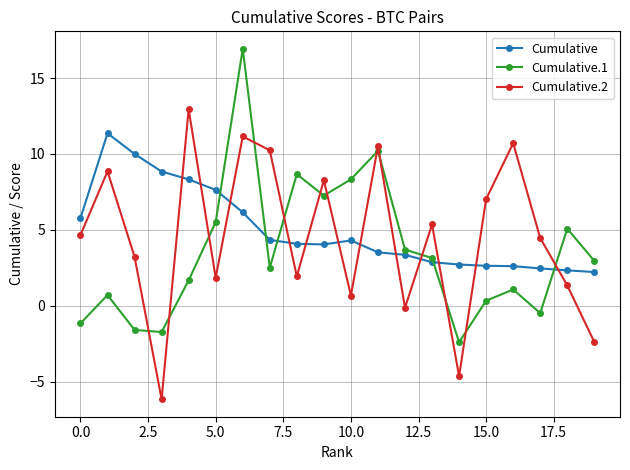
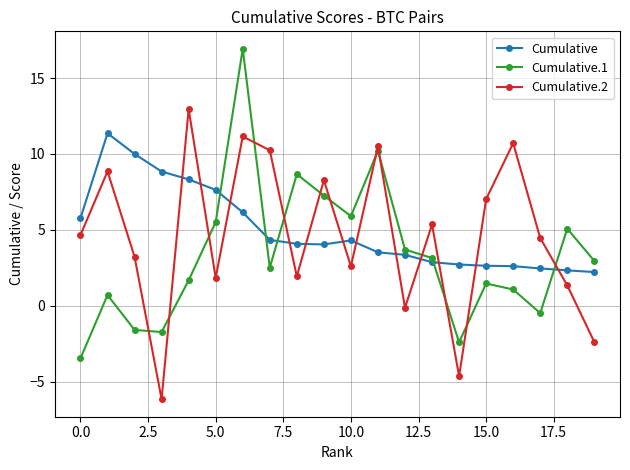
  {
    "Cumulative": {
      "0.0": 5.8,
      "5.0": 7.6,
      "10.0": 4.3,
      "15.0": 2.6
    },
    "Cumulative.1": {
-     "0.0": -1.2,
+     "0.0": -3.5,
      "5.0": 5.5,
-     "10.0": 8.3,
-     "15.0": 0.3
+     "10.0": 5.9,
+     "15.0": 1.5
    },
    "Cumulative.2": {
      "0.0": 4.7,
      "5.0": 1.8,
-     "10.0": 0.7,
+     "10.0": 2.6,
      "15.0": 7.0
    }
  }
